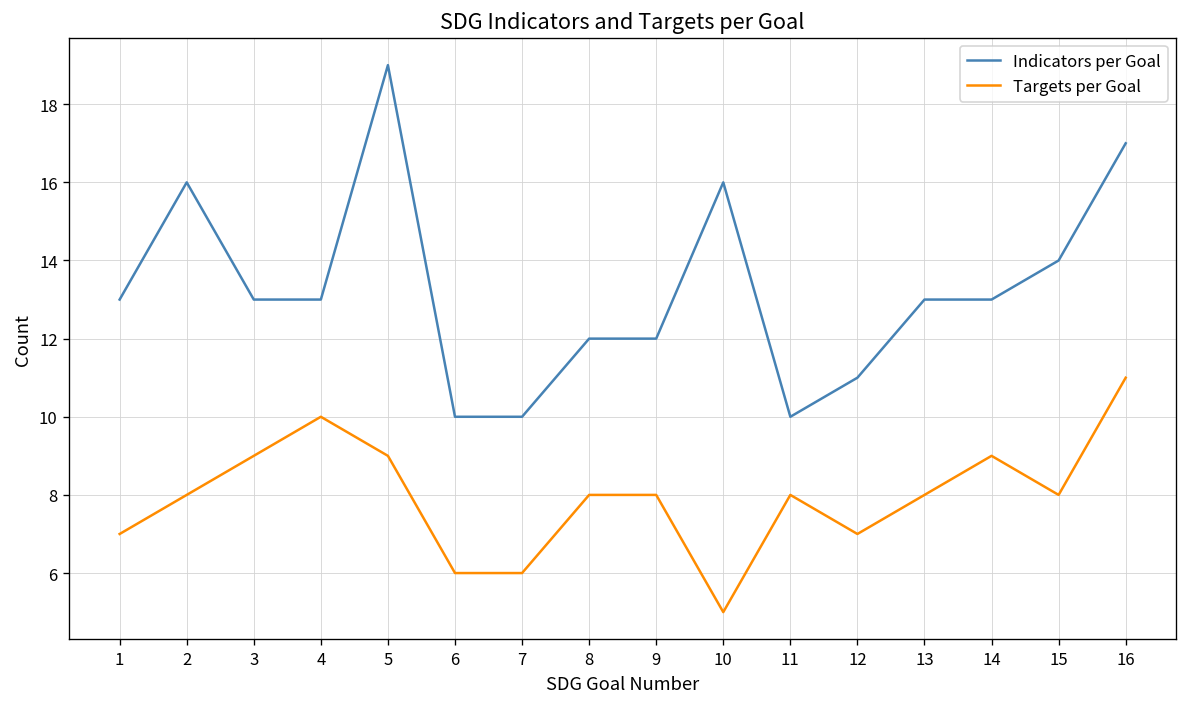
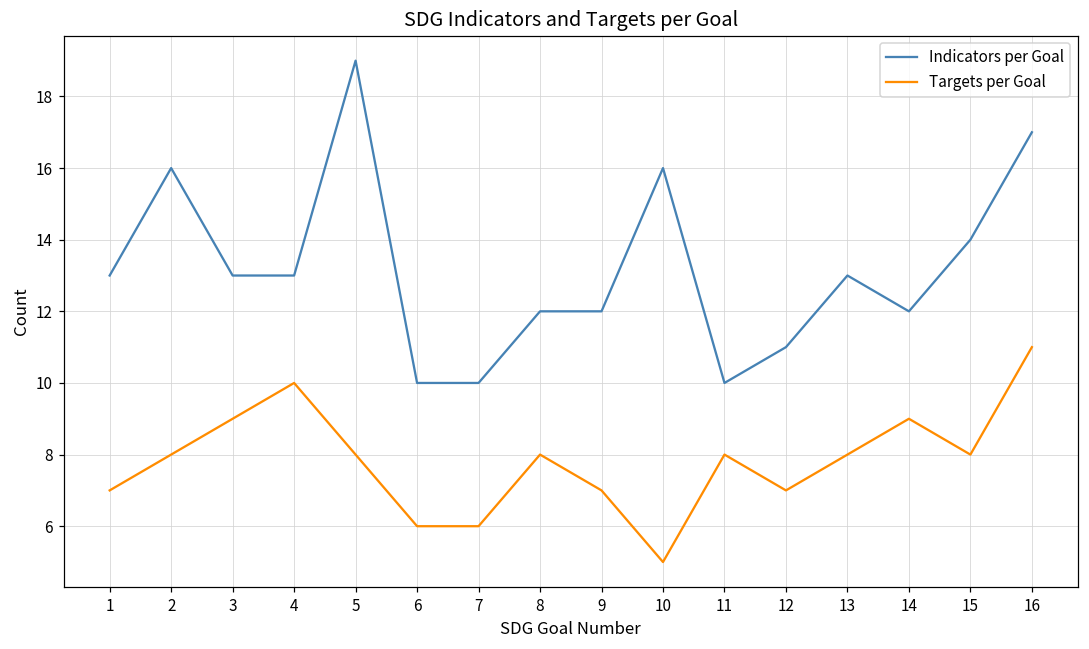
  {
    "Indicators per Goal": {
      "1": 13,
      "2": 16,
      "3": 13,
      "4": 13,
      "5": 19,
      "6": 10,
      "7": 10,
      "8": 12,
      "9": 12,
      "10": 16,
      "11": 10,
      "12": 11,
      "13": 13,
-     "14": 13,
+     "14": 12,
      "15": 14,
      "16": 17
    },
    "Targets per Goal": {
      "1": 7,
      "2": 8,
      "3": 9,
      "4": 10,
-     "5": 9,
+     "5": 8,
      "6": 6,
      "7": 6,
      "8": 8,
-     "9": 8,
+     "9": 7,
      "10": 5,
      "11": 8,
      "12": 7,
      "13": 8,
      "14": 9,
      "15": 8,
      "16": 11
    }
  }
